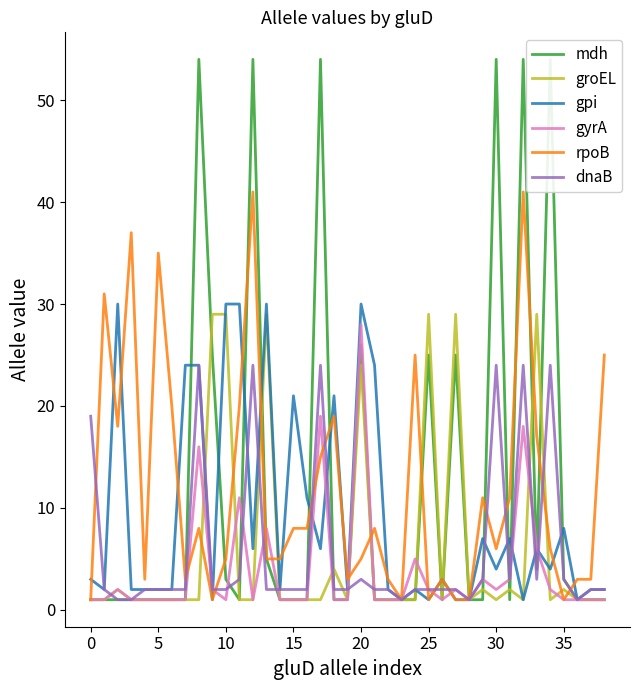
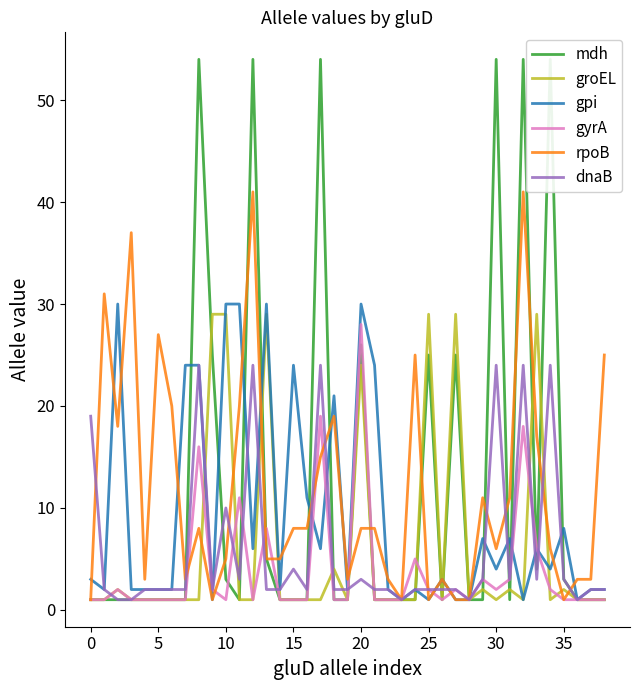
  {
    "mdh": {
      "10": 3,
      "20": 26,
      "25": 25,
      "30": 54
    },
    "groEL": {
      "10": 29,
      "20": 24,
      "25": 29,
      "30": 1,
      "35": 2
    },
    "gpi": {
      "0": 3,
      "10": 30,
-     "15": 21,
+     "15": 24,
      "20": 30,
      "30": 4,
      "35": 8
    },
    "gyrA": {
      "10": 1,
      "20": 28,
      "30": 2
    },
    "rpoB": {
-     "5": 35,
+     "5": 27,
      "10": 5,
      "15": 8,
-     "20": 5,
+     "20": 8,
      "30": 6
    },
    "dnaB": {
      "0": 19,
-     "10": 2,
-     "15": 2,
+     "10": 10,
+     "15": 4,
      "20": 3,
      "30": 24
    }
  }
